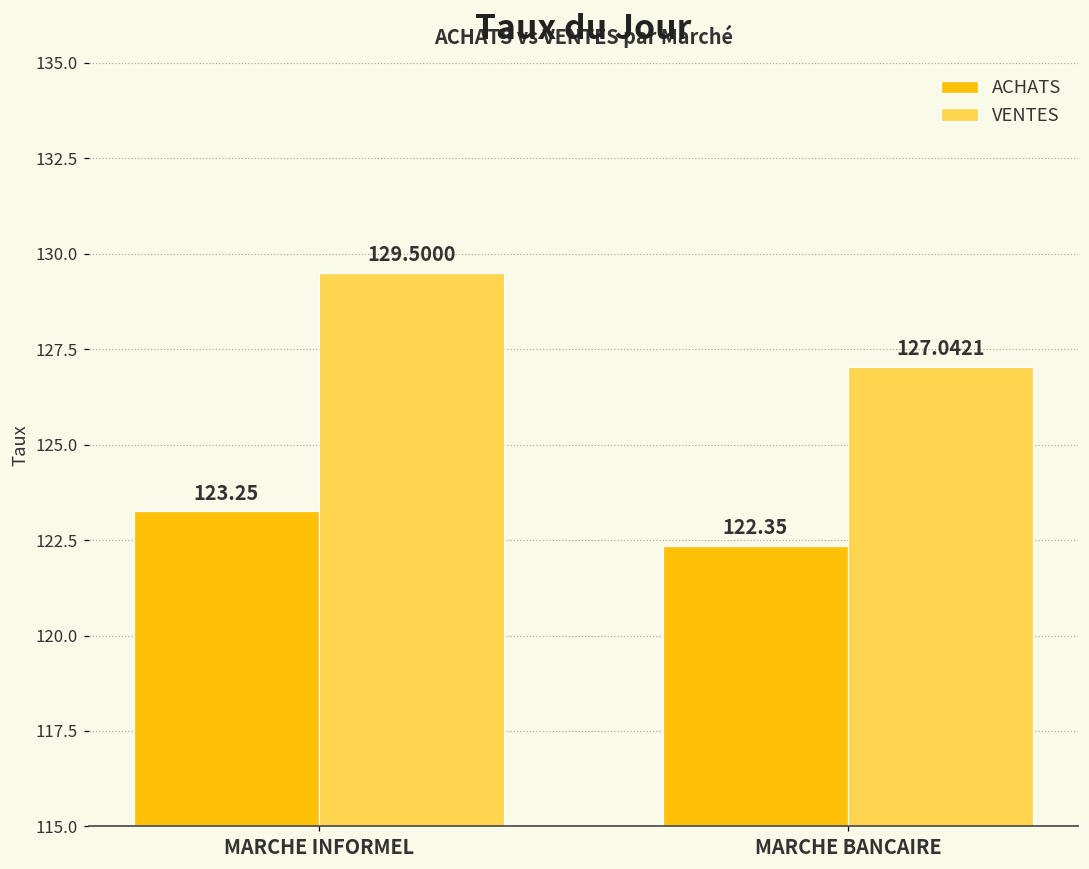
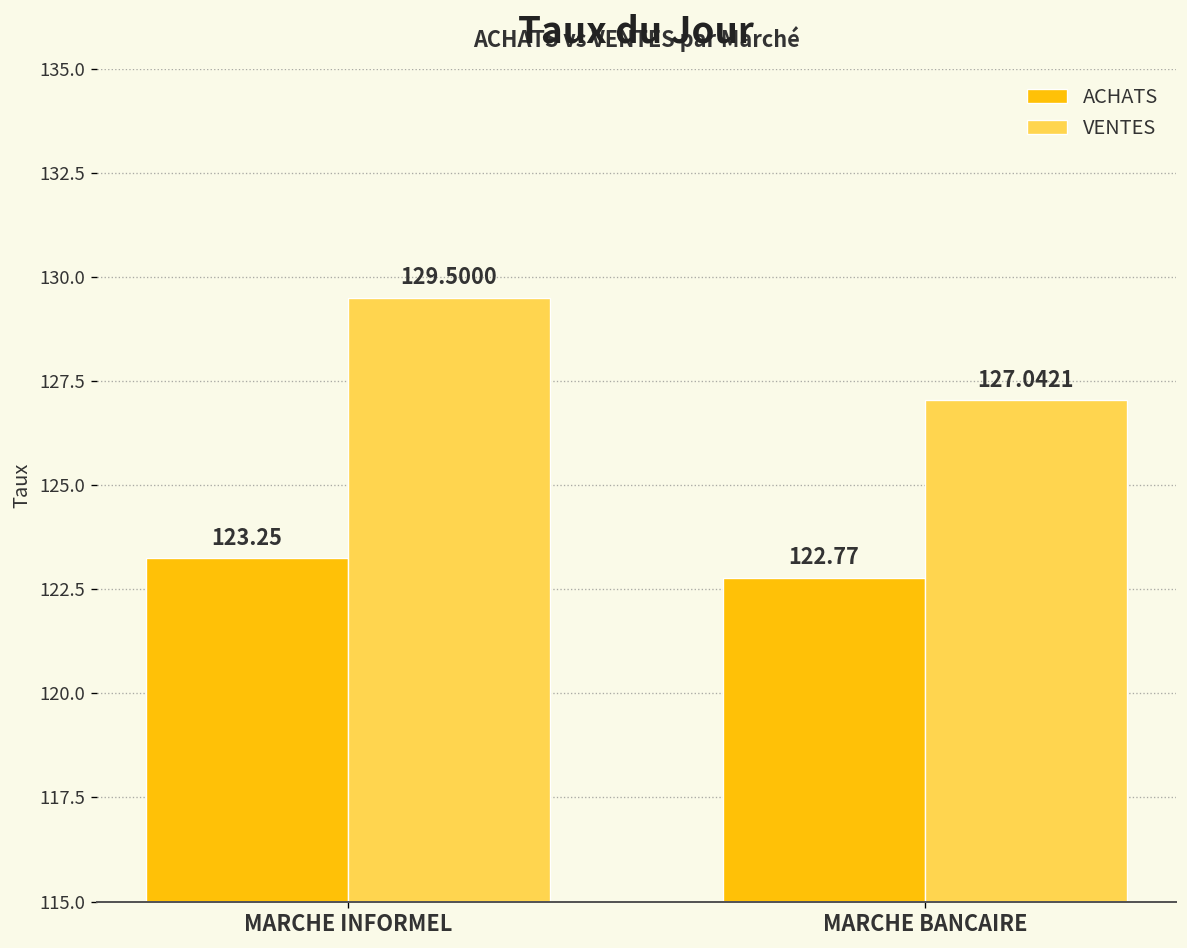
  {
    "ACHATS": {
      "MARCHE INFORMEL": 123.25,
-     "MARCHE BANCAIRE": 122.35
+     "MARCHE BANCAIRE": 122.77
    },
    "VENTES": {
      "MARCHE INFORMEL": 129.5000,
      "MARCHE BANCAIRE": 127.0421
    }
  }
